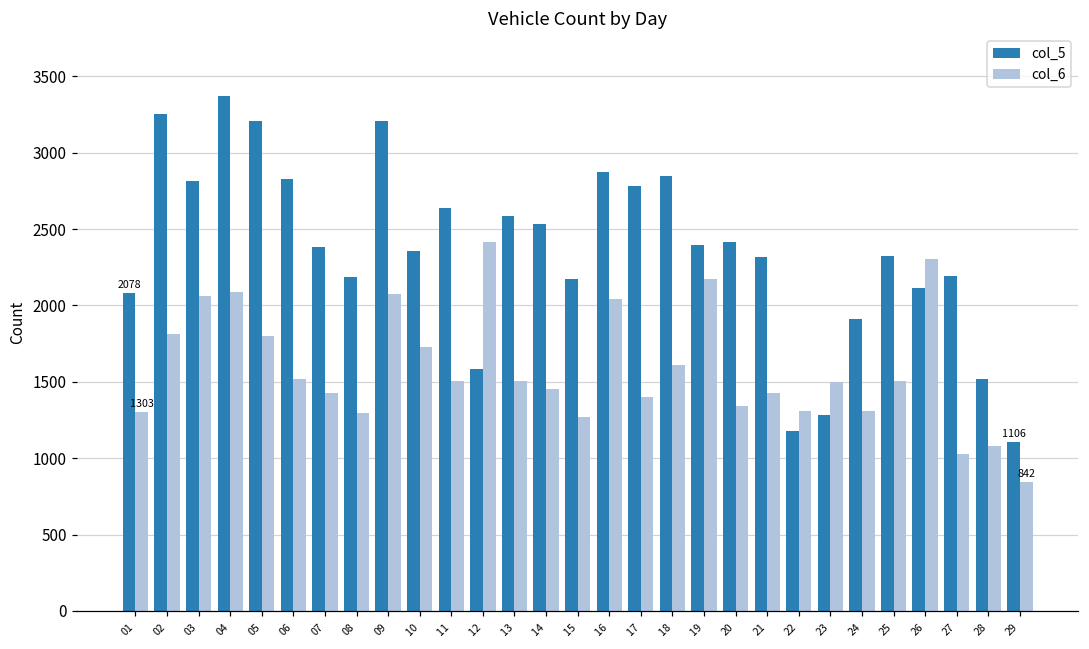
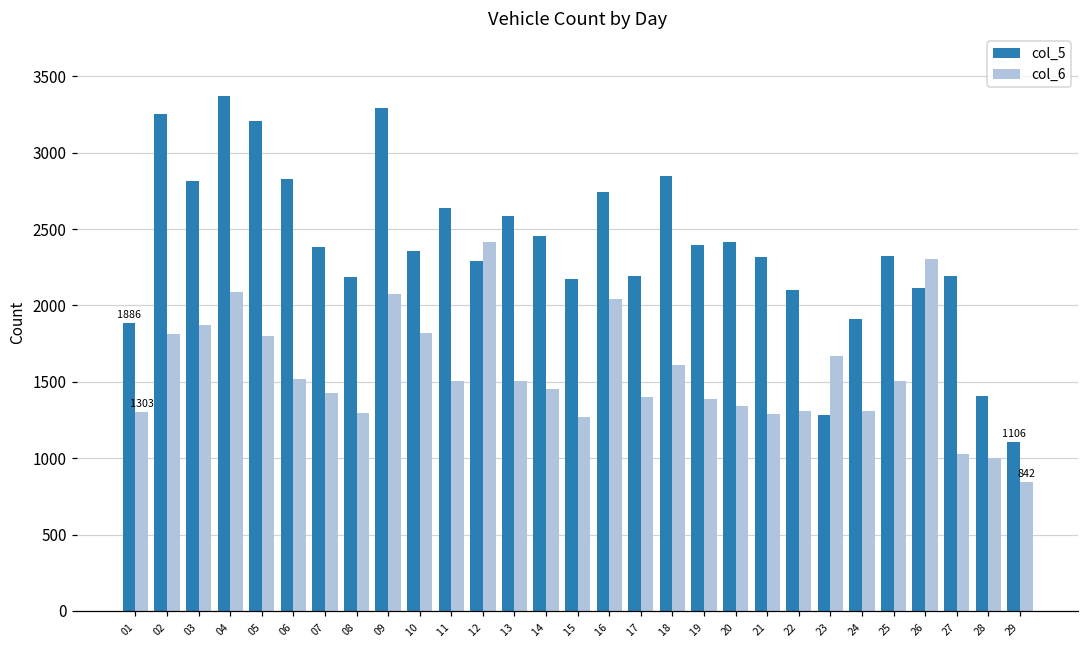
  {
    "col_5": {
-     "01": 2078,
-     "09": 3210,
-     "12": 1580,
-     "14": 2540,
-     "16": 2880,
-     "17": 2780,
-     "22": 1180,
-     "28": 1520,
+     "01": 1886,
+     "09": 3290,
+     "12": 2290,
+     "14": 2450,
+     "16": 2740,
+     "17": 2200,
+     "22": 2100,
+     "28": 1400,
      "29": 1106
    },
    "col_6": {
      "02": 1810,
-     "03": 2060,
+     "03": 1870,
      "04": 2090,
      "05": 1800,
      "06": 1520,
      "07": 1420,
      "08": 1300,
      "09": 2070,
-     "10": 1730,
+     "10": 1820,
      "11": 1510,
      "12": 2420,
      "13": 1510,
      "14": 1460,
      "15": 1270,
      "16": 2050,
      "17": 1400,
      "18": 1610,
-     "19": 2180,
+     "19": 1390,
      "20": 1340,
-     "21": 1420,
+     "21": 1290,
      "22": 1310,
-     "23": 1500,
+     "23": 1670,
      "24": 1310,
      "25": 1500,
      "26": 2310,
      "27": 1030,
-     "28": 1080
+     "28": 1000
    }
  }
